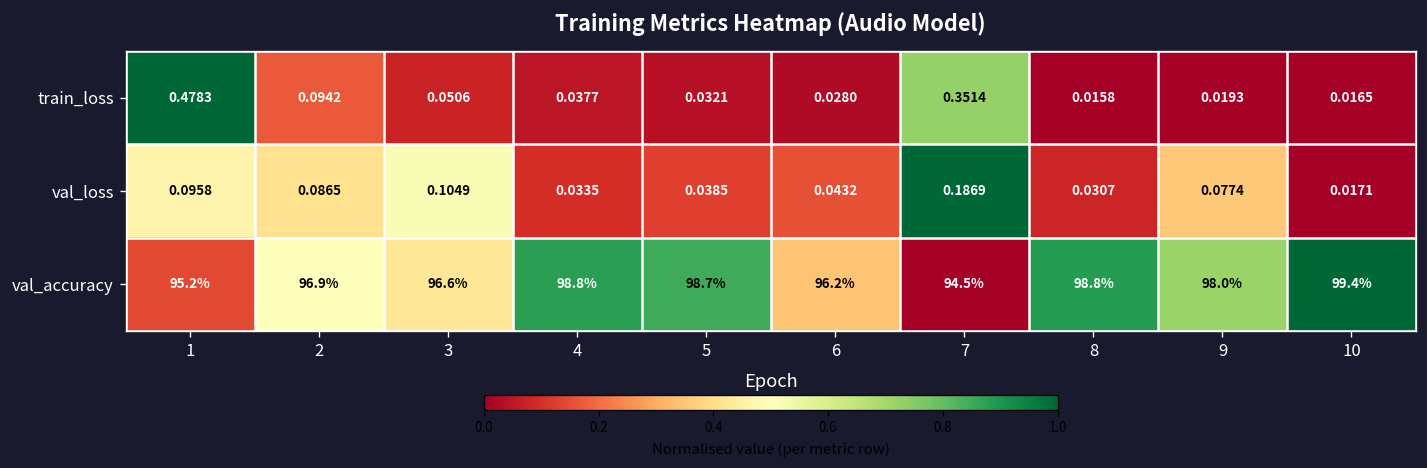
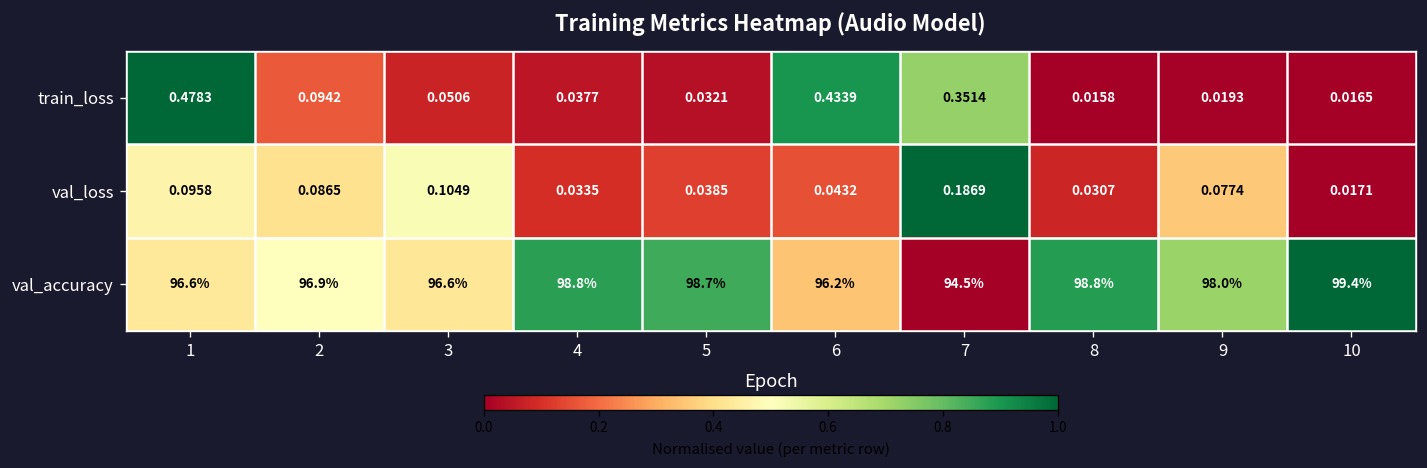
  {
    "train_loss": {
      "1": "0.4783",
      "2": "0.0942",
      "3": "0.0506",
      "4": "0.0377",
      "5": "0.0321",
-     "6": "0.0280",
+     "6": "0.4339",
      "7": "0.3514",
      "8": "0.0158",
      "9": "0.0193",
      "10": "0.0165"
    },
    "val_loss": {
      "1": "0.0958",
      "2": "0.0865",
      "3": "0.1049",
      "4": "0.0335",
      "5": "0.0385",
      "6": "0.0432",
      "7": "0.1869",
      "8": "0.0307",
      "9": "0.0774",
      "10": "0.0171"
    },
    "val_accuracy": {
-     "1": "95.2%",
+     "1": "96.6%",
      "2": "96.9%",
      "3": "96.6%",
      "4": "98.8%",
      "5": "98.7%",
      "6": "96.2%",
      "7": "94.5%",
      "8": "98.8%",
      "9": "98.0%",
      "10": "99.4%"
    }
  }
